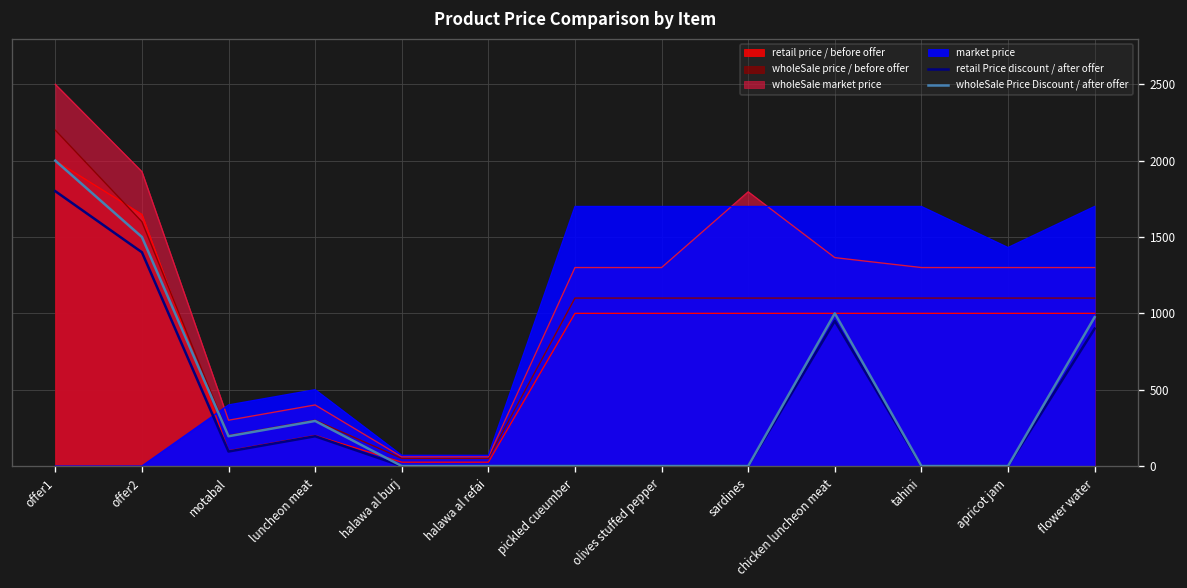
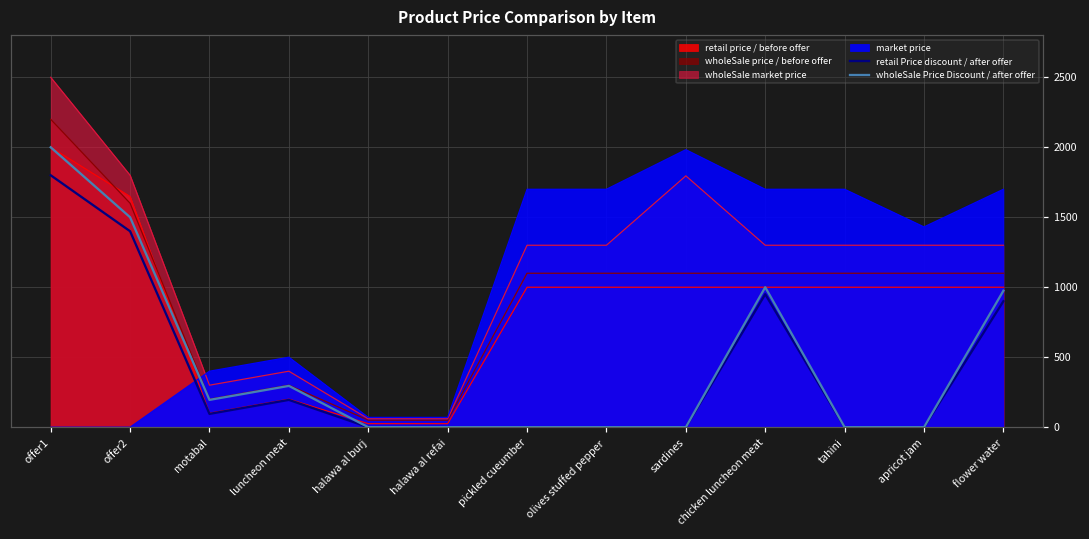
  {
    "retail price / before offer": {
      "offer2": 1650,
      "halawa al burj": 30,
      "halawa al refai": 30,
      "pickled cueumber": 1000,
      "olives stuffed pepper": 1000,
      "sardines": 1000,
      "tahini": 1000,
      "apricot jam": 1000,
      "flower water": 1000
    },
    "wholeSale price / before offer": {
      "offer1": 2200,
      "offer2": 1600,
      "pickled cueumber": 1100,
      "olives stuffed pepper": 1100,
      "sardines": 1100,
      "chicken luncheon meat": 1100,
      "tahini": 1100,
      "apricot jam": 1100,
      "flower water": 1100
    },
    "wholeSale market price": {
      "offer1": 2500,
-     "offer2": 1930,
+     "offer2": 1800,
      "motabal": 300,
      "luncheon meat": 400,
      "pickled cueumber": 1300,
      "olives stuffed pepper": 1300,
      "sardines": 1800,
-     "chicken luncheon meat": 1370,
+     "chicken luncheon meat": 1300,
      "tahini": 1300,
      "apricot jam": 1300,
      "flower water": 1300
    },
    "market price": {
      "offer1": 0,
      "offer2": 0,
      "motabal": 400,
      "luncheon meat": 500,
      "pickled cueumber": 1700,
      "olives stuffed pepper": 1700,
-     "sardines": 1700,
+     "sardines": 1980,
      "chicken luncheon meat": 1700,
      "tahini": 1700,
      "apricot jam": 1430,
      "flower water": 1700
    },
    "retail Price discount / after offer": {
      "offer1": 1800,
      "offer2": 1400,
      "chicken luncheon meat": 950,
      "flower water": 900
    },
    "wholeSale Price Discount / after offer": {
      "offer2": 1500,
      "flower water": 980
    }
  }
